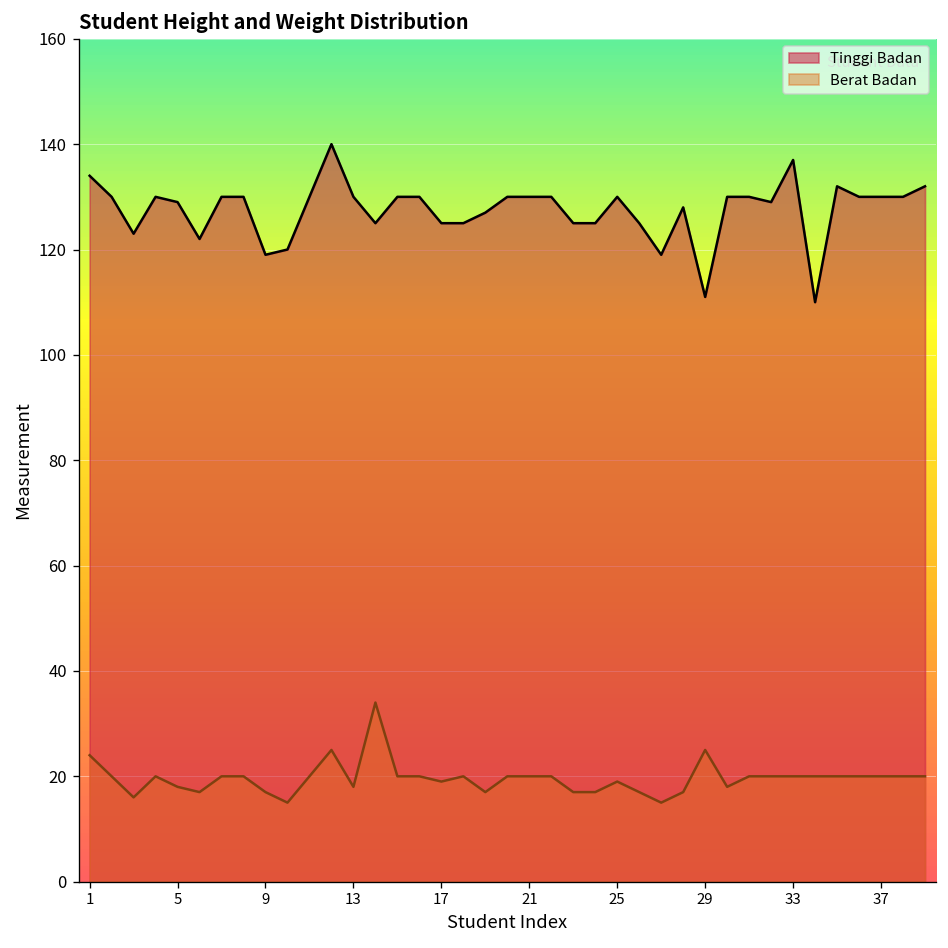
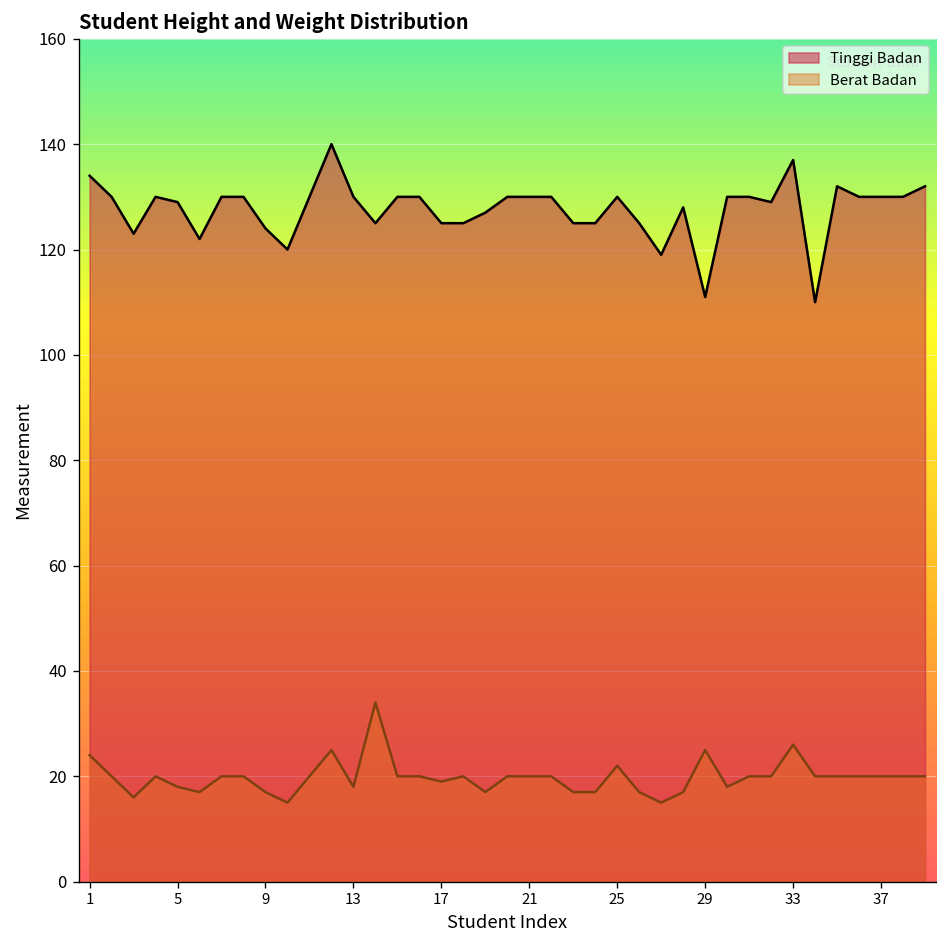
  {
    "Tinggi Badan": {
      "1": 134,
      "5": 129,
-     "9": 119,
+     "9": 124,
      "13": 130,
      "17": 125,
      "21": 130,
      "25": 130,
      "29": 111,
      "33": 137,
      "37": 130
    },
    "Berat Badan": {
      "1": 24,
      "5": 18,
      "9": 17,
      "13": 18,
      "17": 19,
      "21": 20,
-     "25": 19,
+     "25": 22,
      "29": 25,
-     "33": 20,
+     "33": 26,
      "37": 20
    }
  }
